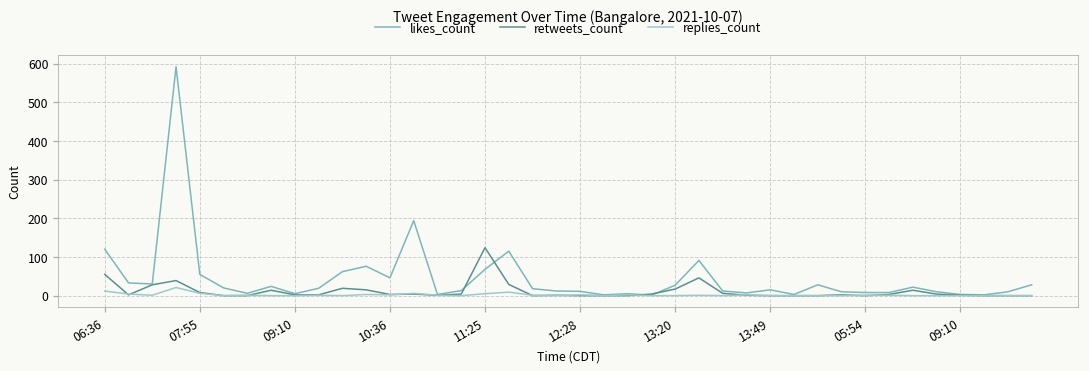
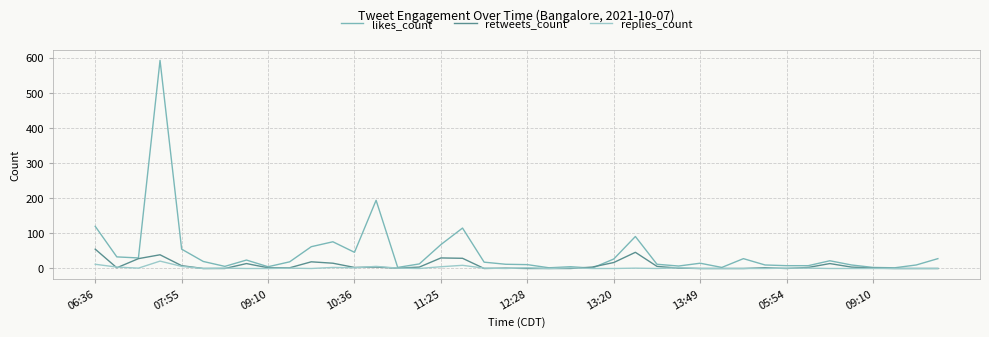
  {
    "retweets_count": {
-     "11:25": 120,
+     "11:25": 30,
      "13:20": 20
    }
  }
